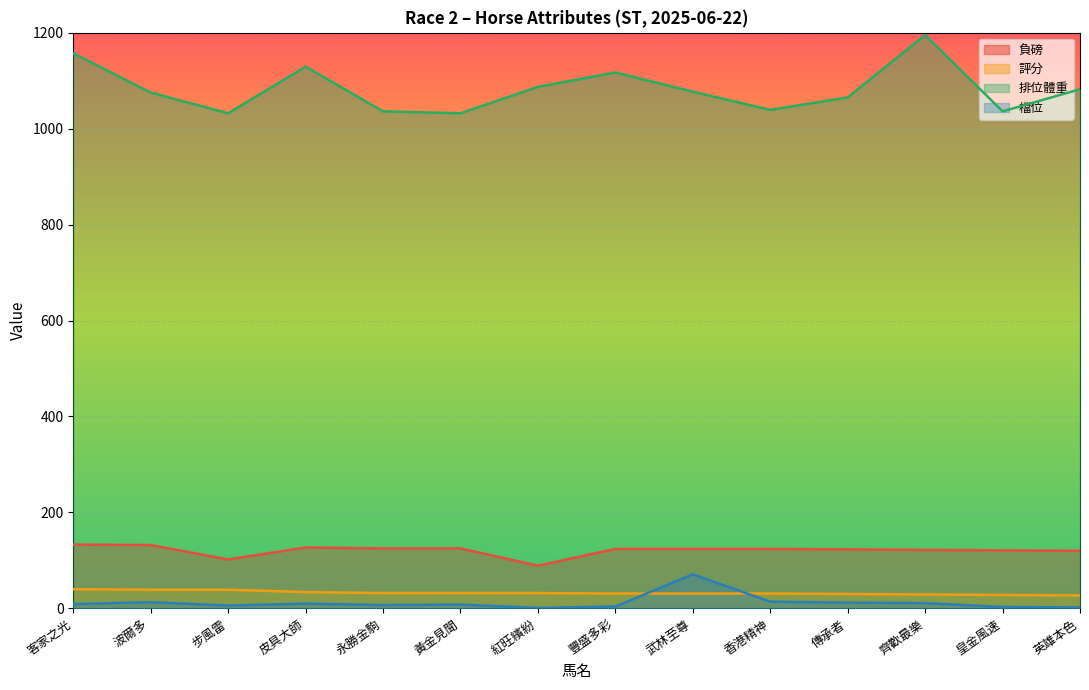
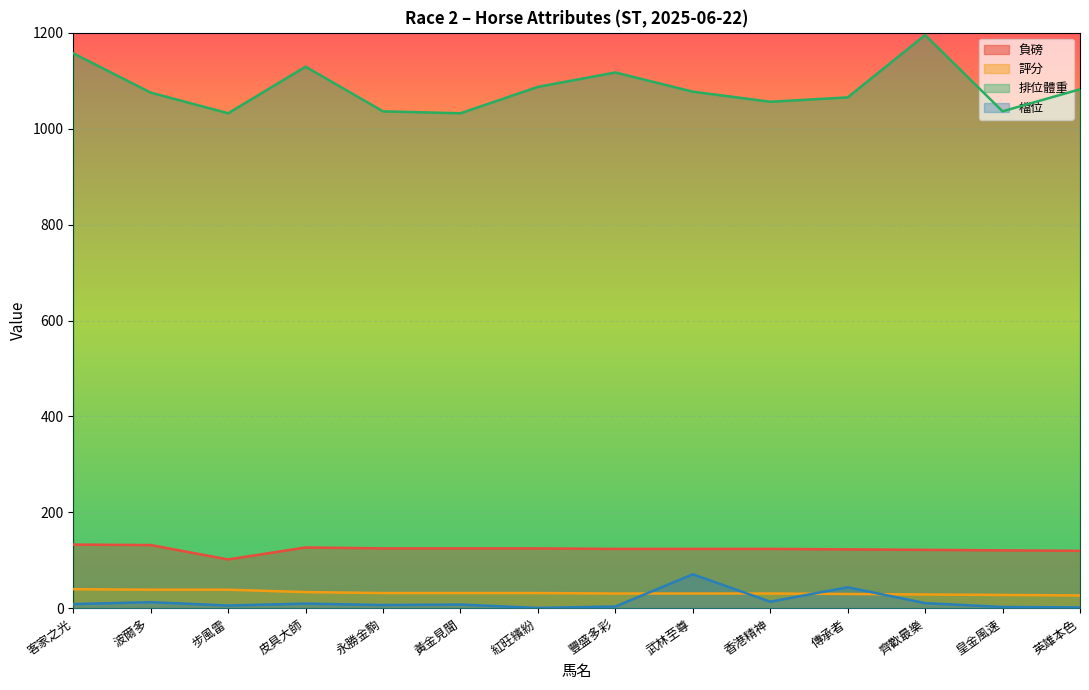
  {
    "負磅": {
      "客家之光": 130,
      "波爾多": 130,
      "步風雷": 100,
      "皮具大師": 130,
      "永勝金駒": 130,
      "黃金見聞": 130,
-     "紅旺繽紛": 90,
+     "紅旺繽紛": 130,
      "豐盛多彩": 120,
      "武林至尊": 120,
      "香港精神": 120,
      "傳承者": 120,
      "齊歡最樂": 120,
      "皇金風速": 120,
      "英雄本色": 120
    },
    "評分": {
      "客家之光": 40,
      "波爾多": 40,
      "步風雷": 40,
      "皮具大師": 30,
      "永勝金駒": 30,
      "黃金見聞": 30,
      "紅旺繽紛": 30,
      "豐盛多彩": 30,
      "武林至尊": 30,
      "香港精神": 30,
      "傳承者": 30,
      "齊歡最樂": 30,
      "皇金風速": 30,
      "英雄本色": 30
    },
    "排位體重": {
      "客家之光": 1160,
      "波爾多": 1080,
      "步風雷": 1030,
      "皮具大師": 1130,
      "永勝金駒": 1040,
      "黃金見聞": 1030,
      "紅旺繽紛": 1090,
      "豐盛多彩": 1120,
      "武林至尊": 1080,
-     "香港精神": 1040,
+     "香港精神": 1060,
      "傳承者": 1070,
      "齊歡最樂": 1200,
      "英雄本色": 1080
    },
    "檔位": {
      "客家之光": 10,
      "波爾多": 10,
      "步風雷": 10,
      "皮具大師": 10,
      "永勝金駒": 10,
      "黃金見聞": 10,
      "紅旺繽紛": 0,
      "豐盛多彩": 0,
      "武林至尊": 70,
      "香港精神": 10,
-     "傳承者": 10,
+     "傳承者": 40,
      "齊歡最樂": 10,
      "皇金風速": 0,
      "英雄本色": 0
    }
  }
